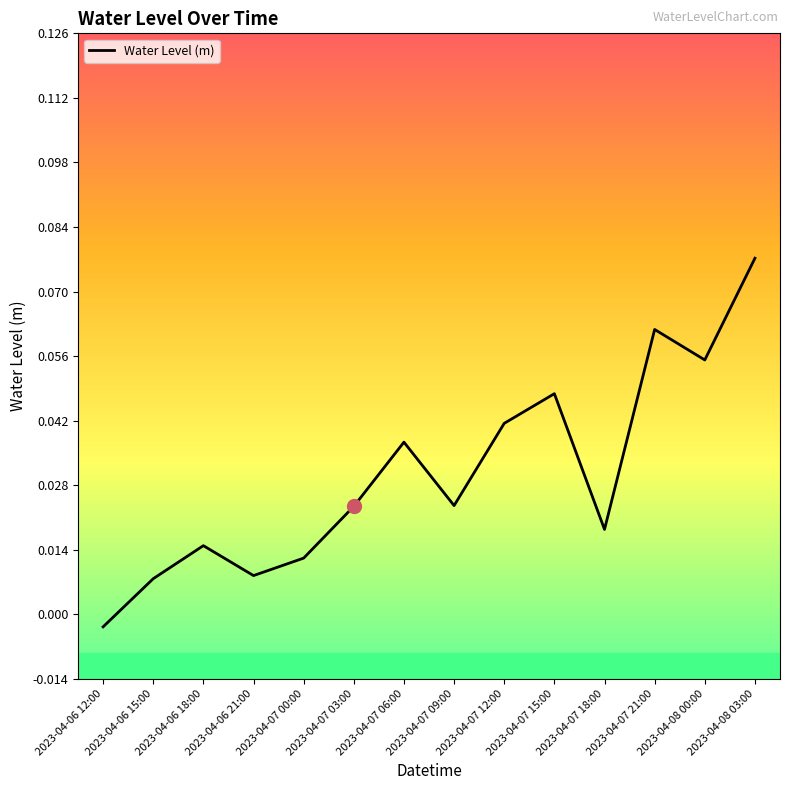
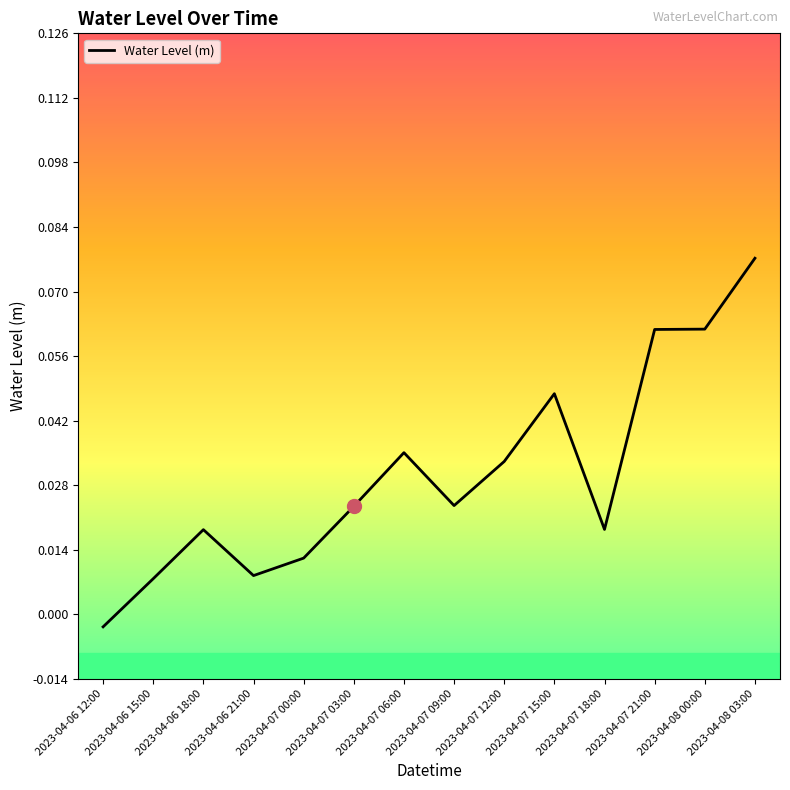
  {
    "Water Level (m)": {
      "2023-04-06 12:00": -0.002,
      "2023-04-06 15:00": 0.008,
-     "2023-04-06 18:00": 0.015,
+     "2023-04-06 18:00": 0.019,
      "2023-04-06 21:00": 0.009,
      "2023-04-07 00:00": 0.012,
-     "2023-04-07 06:00": 0.037,
+     "2023-04-07 06:00": 0.035,
      "2023-04-07 09:00": 0.024,
-     "2023-04-07 12:00": 0.042,
+     "2023-04-07 12:00": 0.033,
      "2023-04-07 15:00": 0.048,
      "2023-04-07 18:00": 0.019,
      "2023-04-07 21:00": 0.062,
-     "2023-04-08 00:00": 0.055,
+     "2023-04-08 00:00": 0.062,
      "2023-04-08 03:00": 0.077
    }
  }
